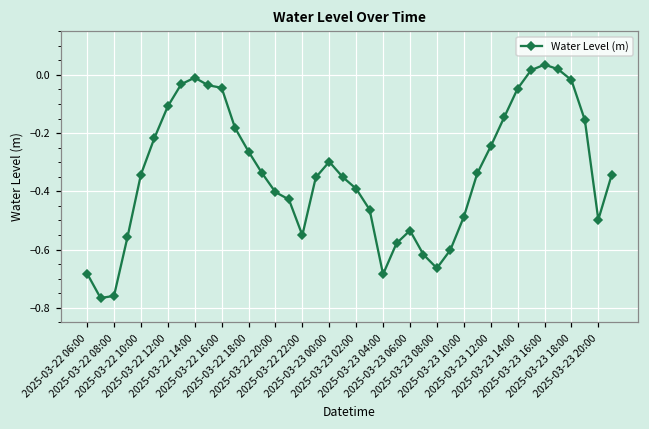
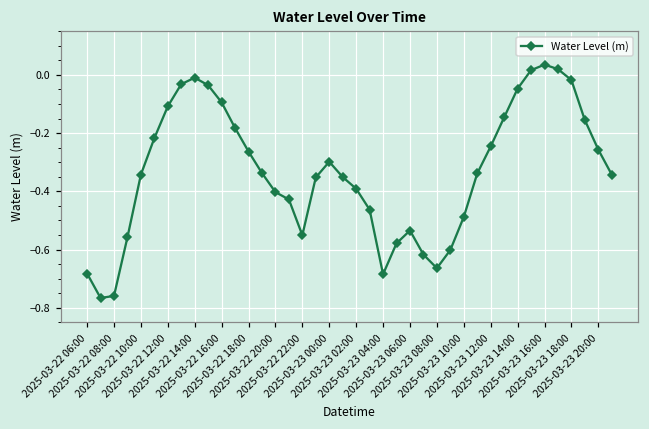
  {
    "2025-03-22 06:00": -0.68,
    "2025-03-22 08:00": -0.76,
    "2025-03-22 10:00": -0.34,
    "2025-03-22 12:00": -0.11,
    "2025-03-22 14:00": -0.01,
-   "2025-03-22 16:00": -0.04,
+   "2025-03-22 16:00": -0.09,
    "2025-03-22 18:00": -0.26,
    "2025-03-22 20:00": -0.40,
    "2025-03-22 22:00": -0.55,
    "2025-03-23 00:00": -0.30,
    "2025-03-23 02:00": -0.39,
    "2025-03-23 04:00": -0.68,
    "2025-03-23 06:00": -0.53,
    "2025-03-23 08:00": -0.66,
    "2025-03-23 10:00": -0.49,
    "2025-03-23 12:00": -0.25,
    "2025-03-23 14:00": -0.05,
    "2025-03-23 16:00": 0.04,
    "2025-03-23 18:00": -0.02,
-   "2025-03-23 20:00": -0.50
+   "2025-03-23 20:00": -0.26
  }
